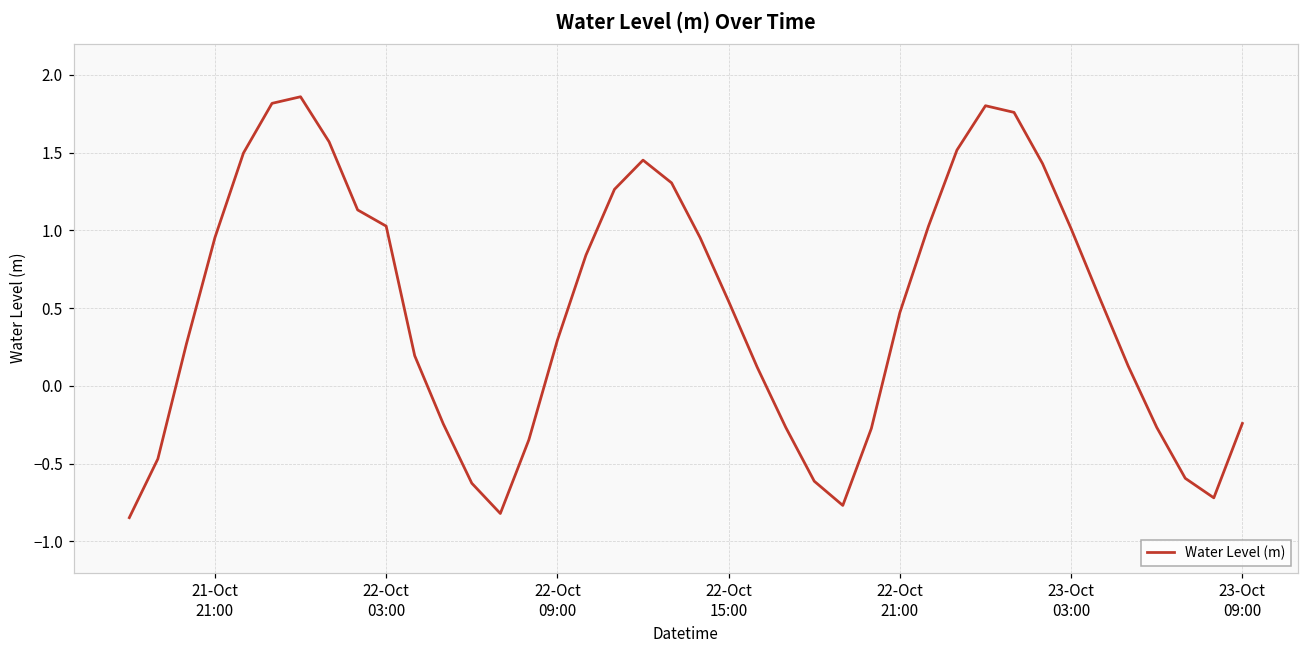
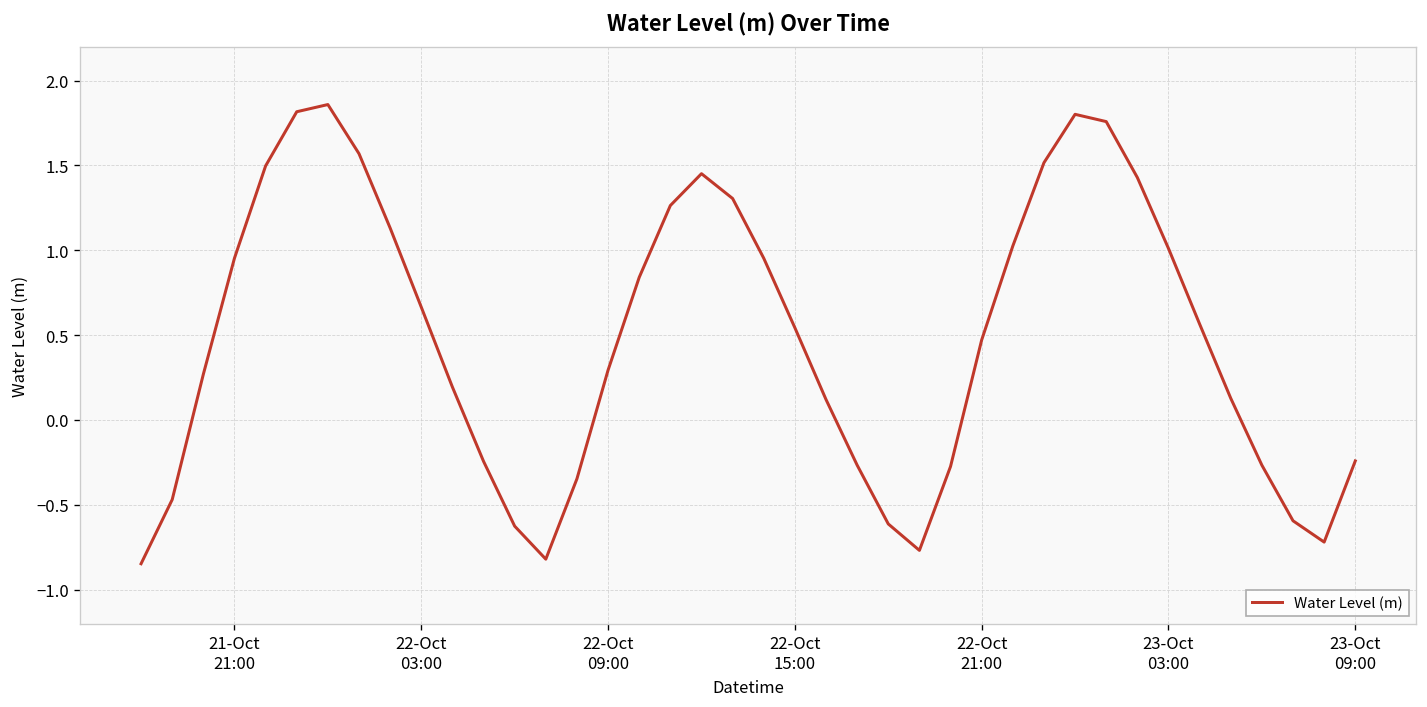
  {
    "21-Oct 21:00": 0.95,
-   "22-Oct 03:00": 1.03,
+   "22-Oct 03:00": 0.67,
    "22-Oct 09:00": 0.29,
    "22-Oct 15:00": 0.54,
    "22-Oct 21:00": 0.47,
    "23-Oct 03:00": 1.01,
    "23-Oct 09:00": -0.24
  }
